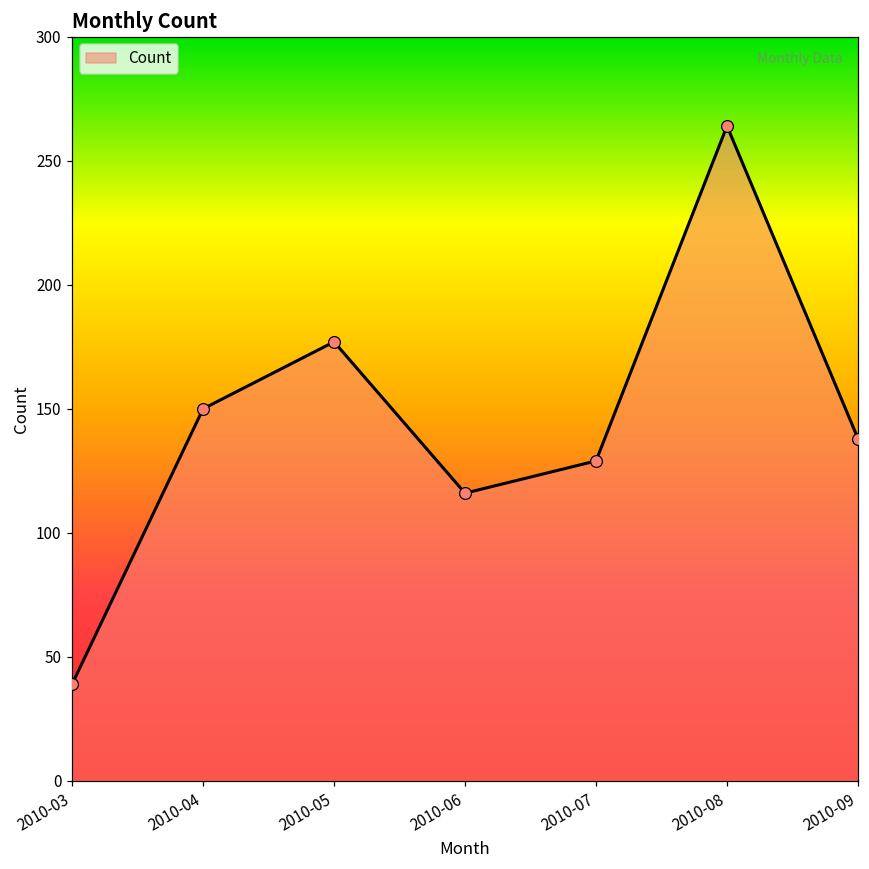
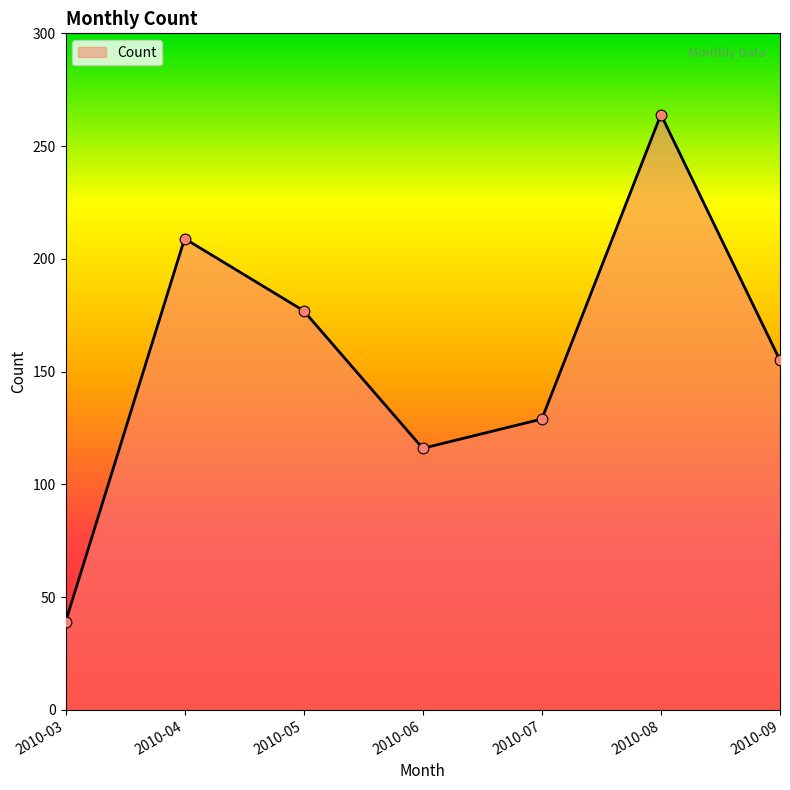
  {
    "2010-03": 39,
-   "2010-04": 150,
+   "2010-04": 209,
    "2010-05": 177,
    "2010-06": 116,
    "2010-07": 129,
    "2010-08": 264,
-   "2010-09": 138
+   "2010-09": 155
  }
